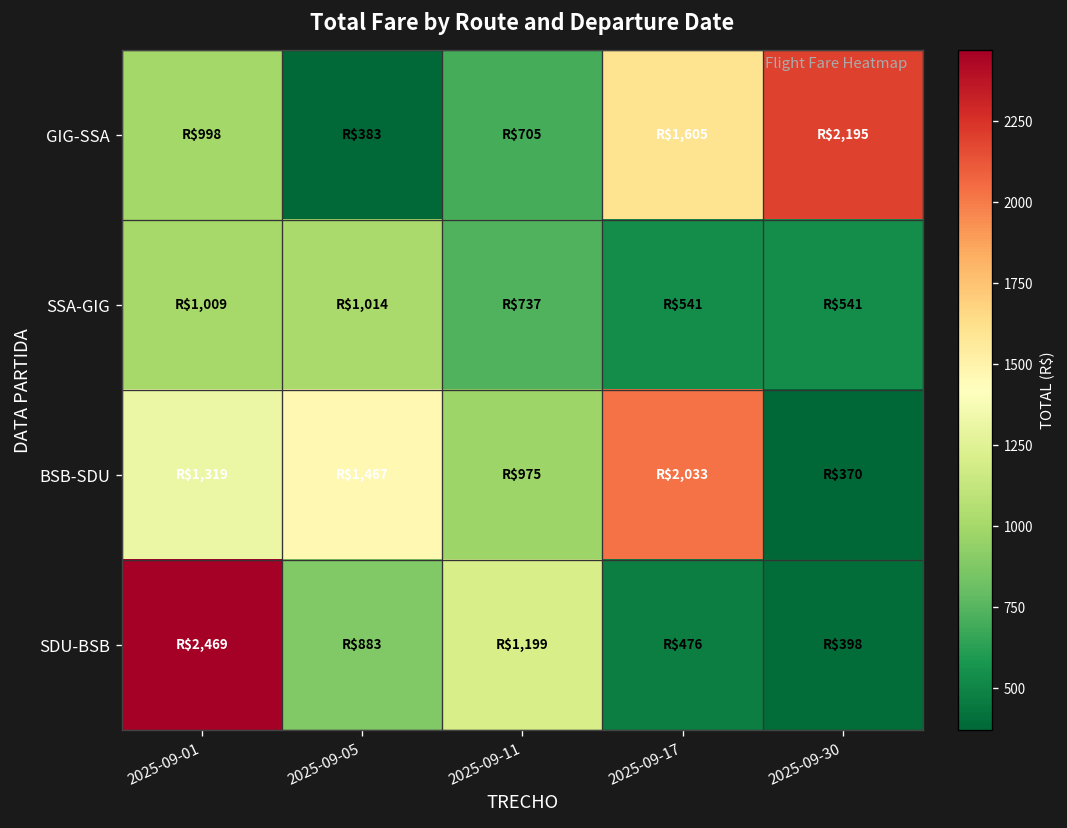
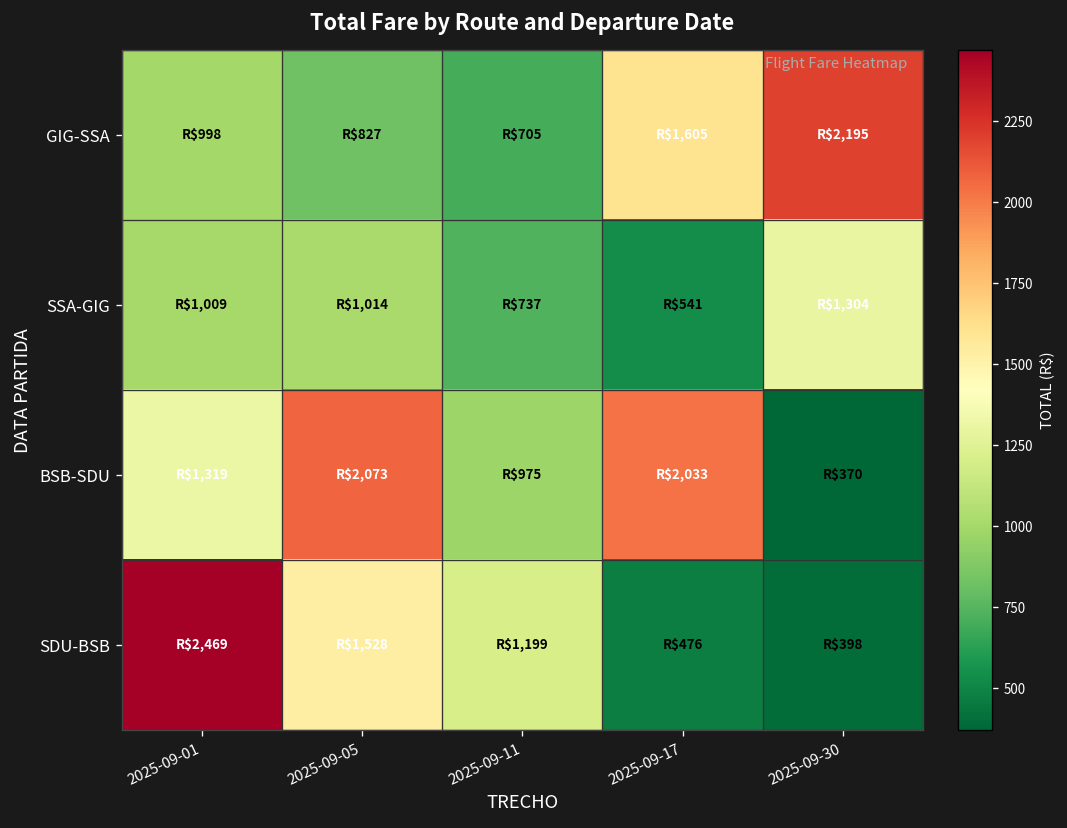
  {
    "GIG-SSA": {
      "2025-09-01": "$998",
-     "2025-09-05": "$383",
+     "2025-09-05": "$827",
      "2025-09-11": "$705",
      "2025-09-17": "$1,605"
    },
    "SSA-GIG": {
      "2025-09-01": "$1,009",
      "2025-09-05": "$1,014",
      "2025-09-11": "$737",
      "2025-09-17": "$541",
-     "2025-09-30": "$541"
+     "2025-09-30": "$1,304"
    },
    "BSB-SDU": {
      "2025-09-01": "$1,319",
-     "2025-09-05": "$1,467",
+     "2025-09-05": "$2,073",
      "2025-09-11": "$975",
      "2025-09-17": "$2,033",
      "2025-09-30": "$370"
    },
    "SDU-BSB": {
      "2025-09-01": "$2,469",
-     "2025-09-05": "$883",
+     "2025-09-05": "$1,528",
      "2025-09-11": "$1,199",
      "2025-09-17": "$476",
      "2025-09-30": "$398"
    }
  }
